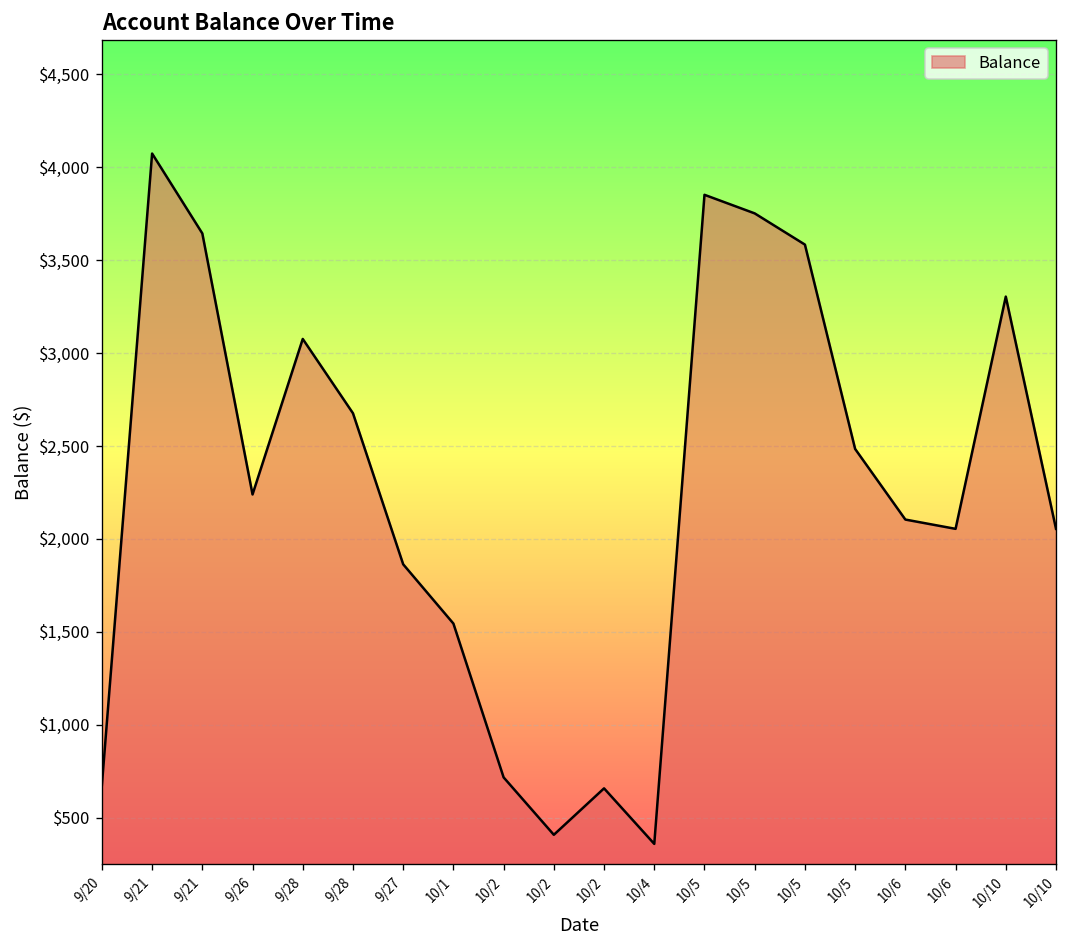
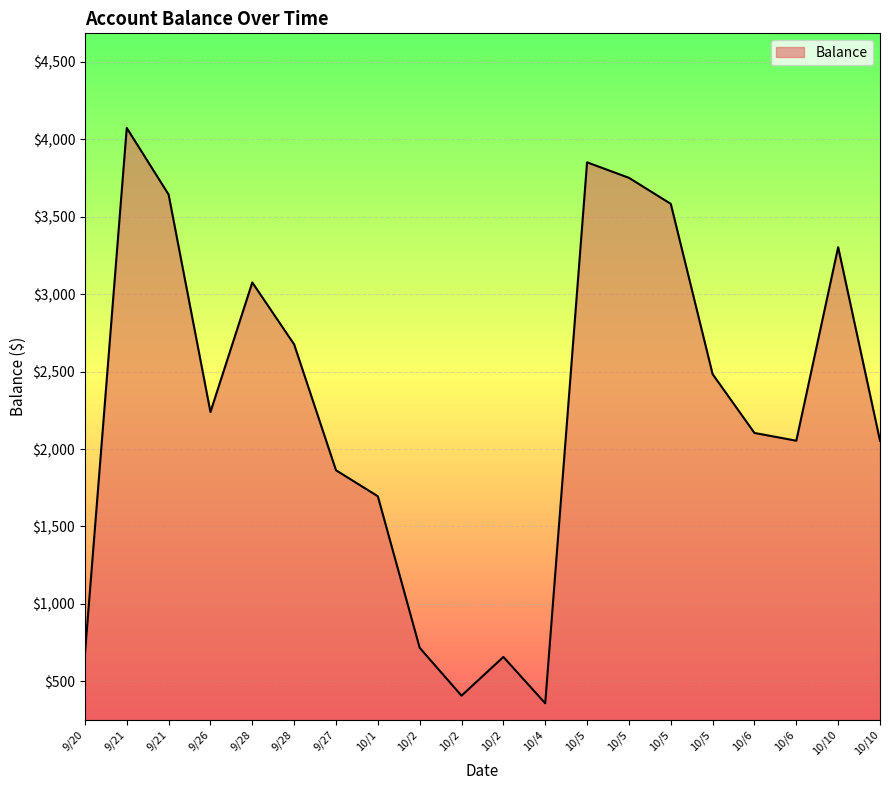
  {
    "9/20": "$670",
    "9/26": "$2,240",
    "9/27": "$1,860",
-   "10/1": "$1,540",
+   "10/1": "$1,700",
    "10/4": "$360"
  }
